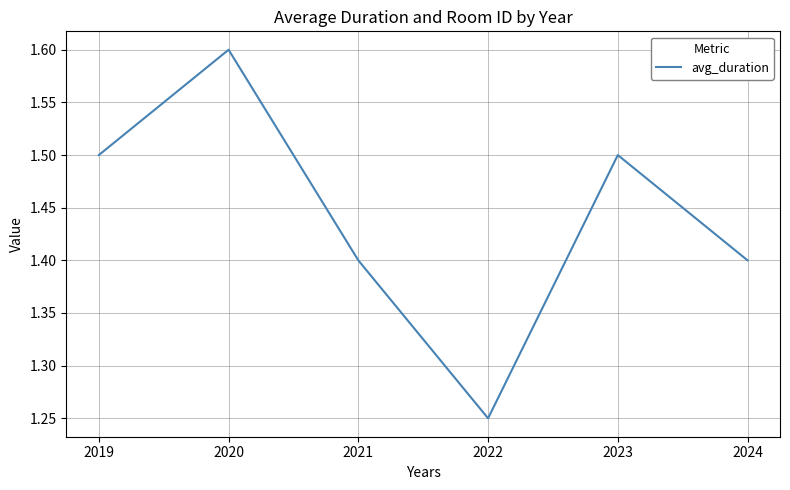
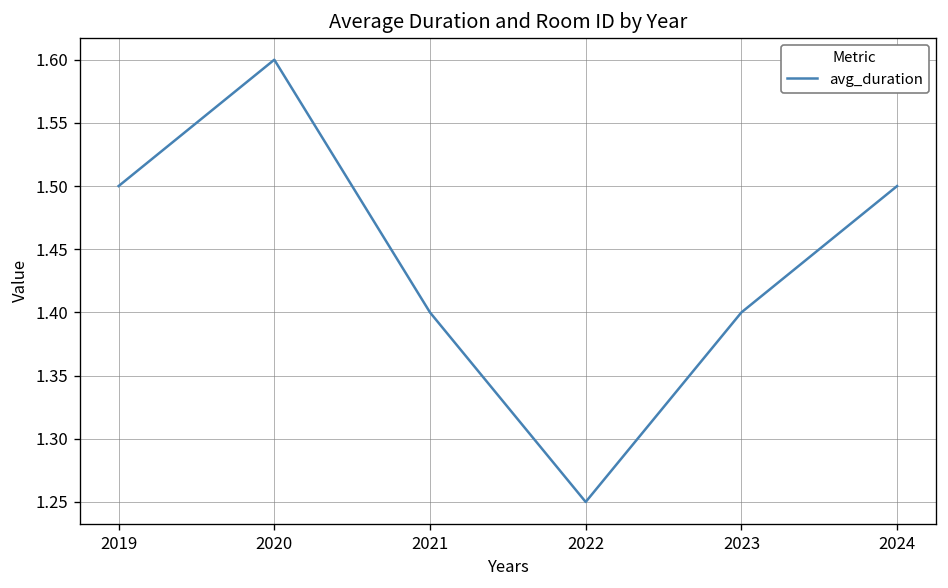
  {
    "2019": 1.5,
    "2020": 1.6,
    "2021": 1.4,
    "2022": 1.250,
-   "2023": 1.5,
-   "2024": 1.4
+   "2023": 1.4,
+   "2024": 1.5
  }
